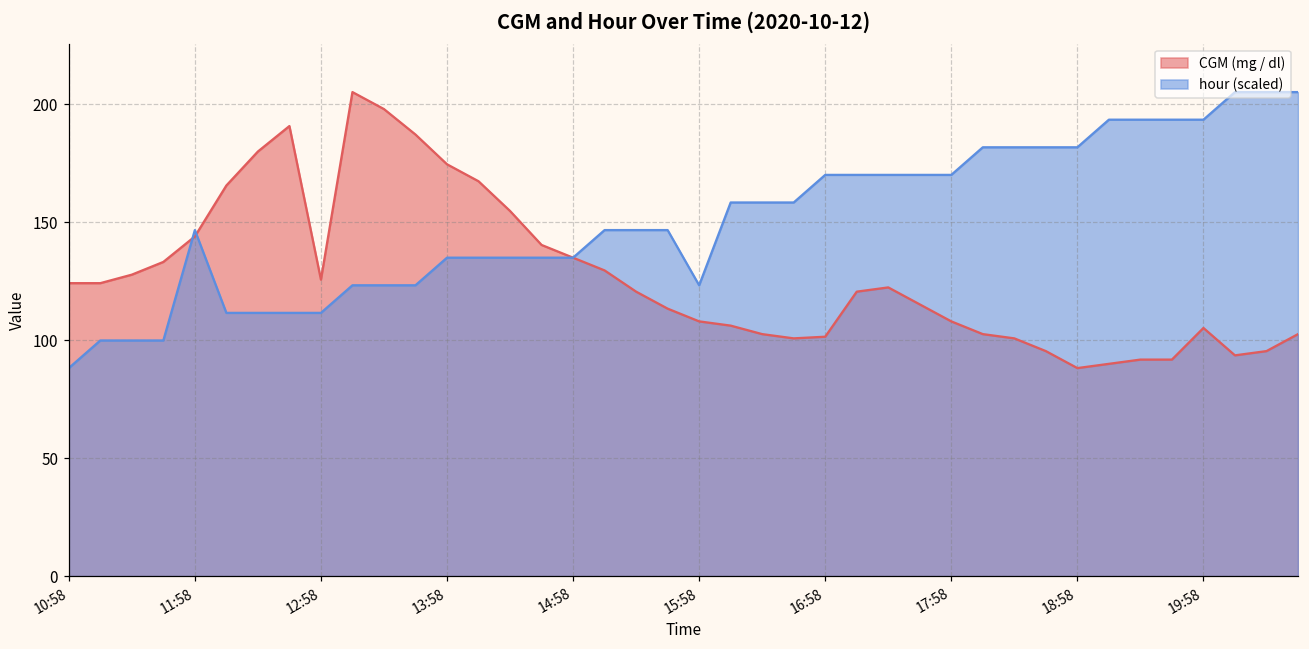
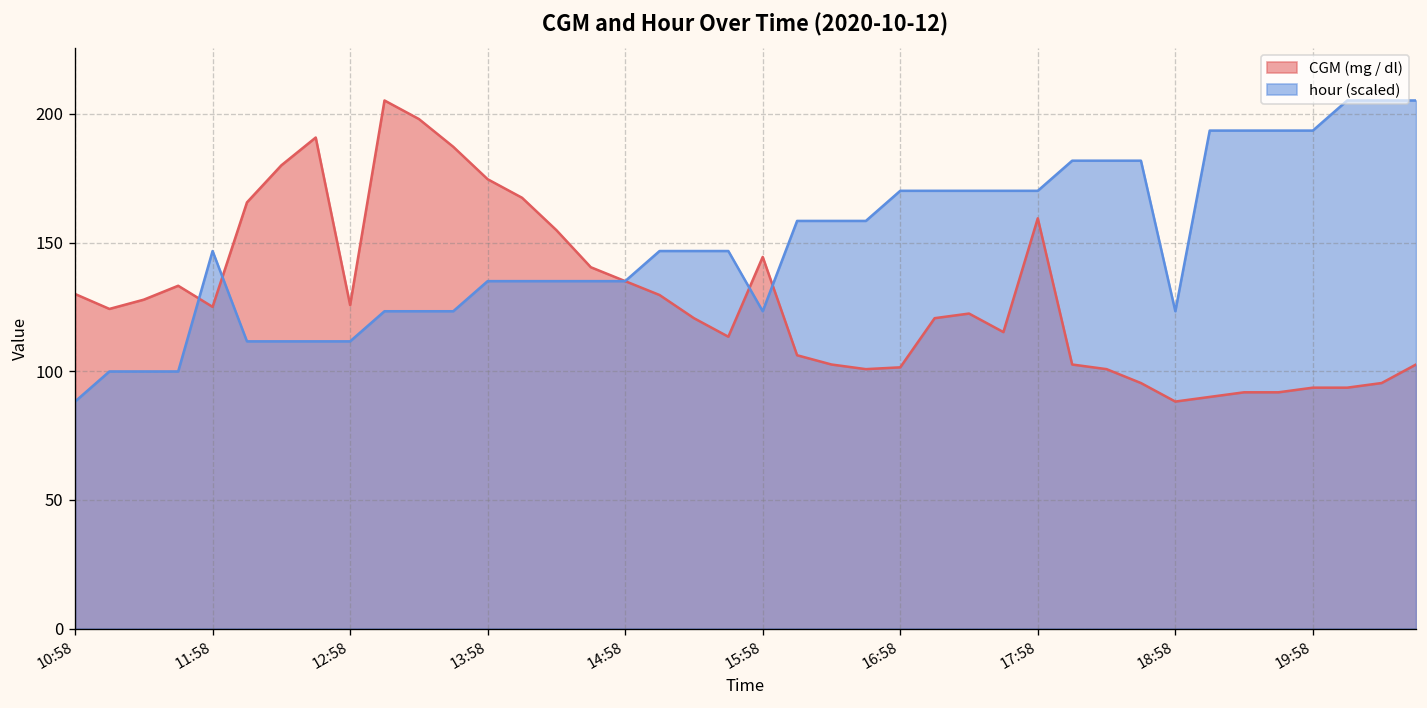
  {
    "CGM (mg / dl)": {
-     "10:58": 124,
-     "11:58": 144,
+     "10:58": 130,
+     "11:58": 125,
      "12:58": 126,
      "13:58": 175,
-     "15:58": 108,
+     "15:58": 144,
      "16:58": 102,
-     "17:58": 108,
+     "17:58": 159,
      "18:58": 88,
-     "19:58": 105
+     "19:58": 94
    },
    "hour (scaled)": {
      "10:58": 88,
      "11:58": 147,
      "12:58": 112,
      "13:58": 135,
      "15:58": 123,
      "16:58": 170,
      "17:58": 170,
-     "18:58": 182,
+     "18:58": 123,
      "19:58": 194
    }
  }
